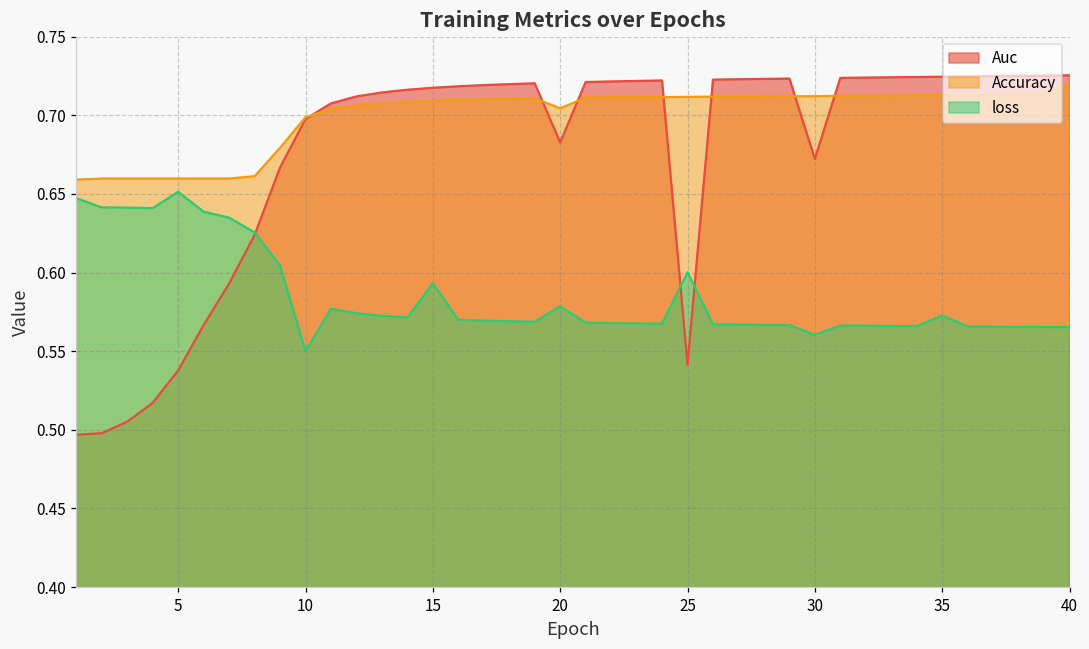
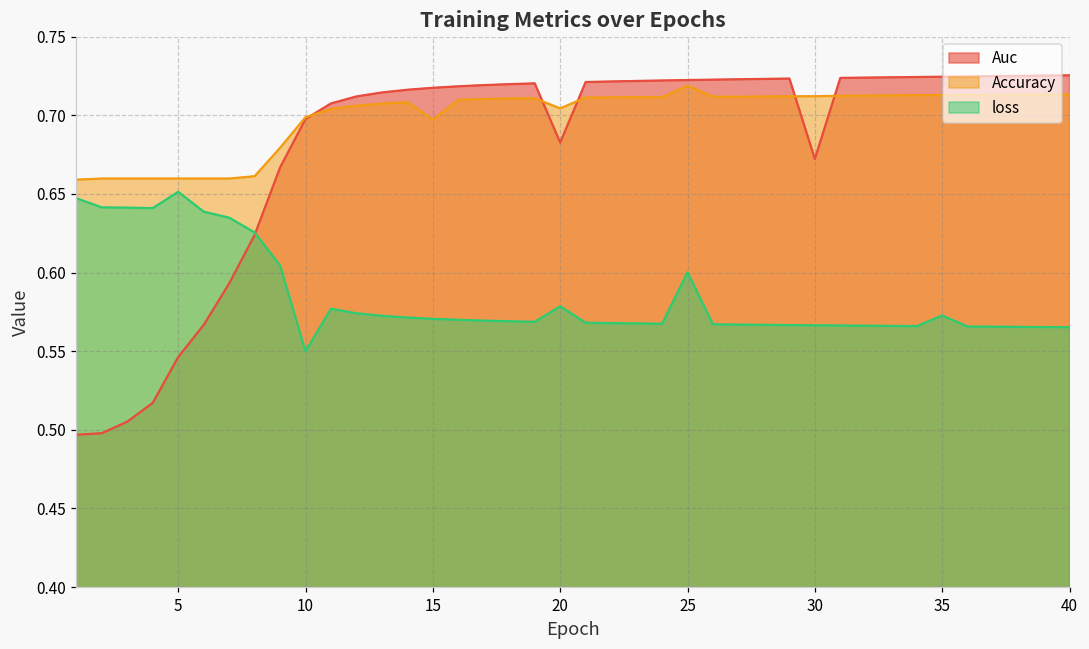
  {
    "Auc": {
-     "5": 0.538,
+     "5": 0.546,
      "15": 0.717,
      "20": 0.683,
-     "25": 0.541,
+     "25": 0.722,
      "30": 0.672,
      "40": 0.725
    },
    "Accuracy": {
      "5": 0.660,
-     "15": 0.709,
+     "15": 0.697,
      "20": 0.704,
-     "25": 0.712,
+     "25": 0.719,
      "30": 0.712,
-     "40": 0.720
+     "40": 0.713
    },
    "loss": {
      "5": 0.651,
      "10": 0.550,
-     "15": 0.593,
+     "15": 0.571,
      "20": 0.579,
      "25": 0.600,
-     "30": 0.560,
+     "30": 0.566,
      "35": 0.573,
      "40": 0.565
    }
  }
